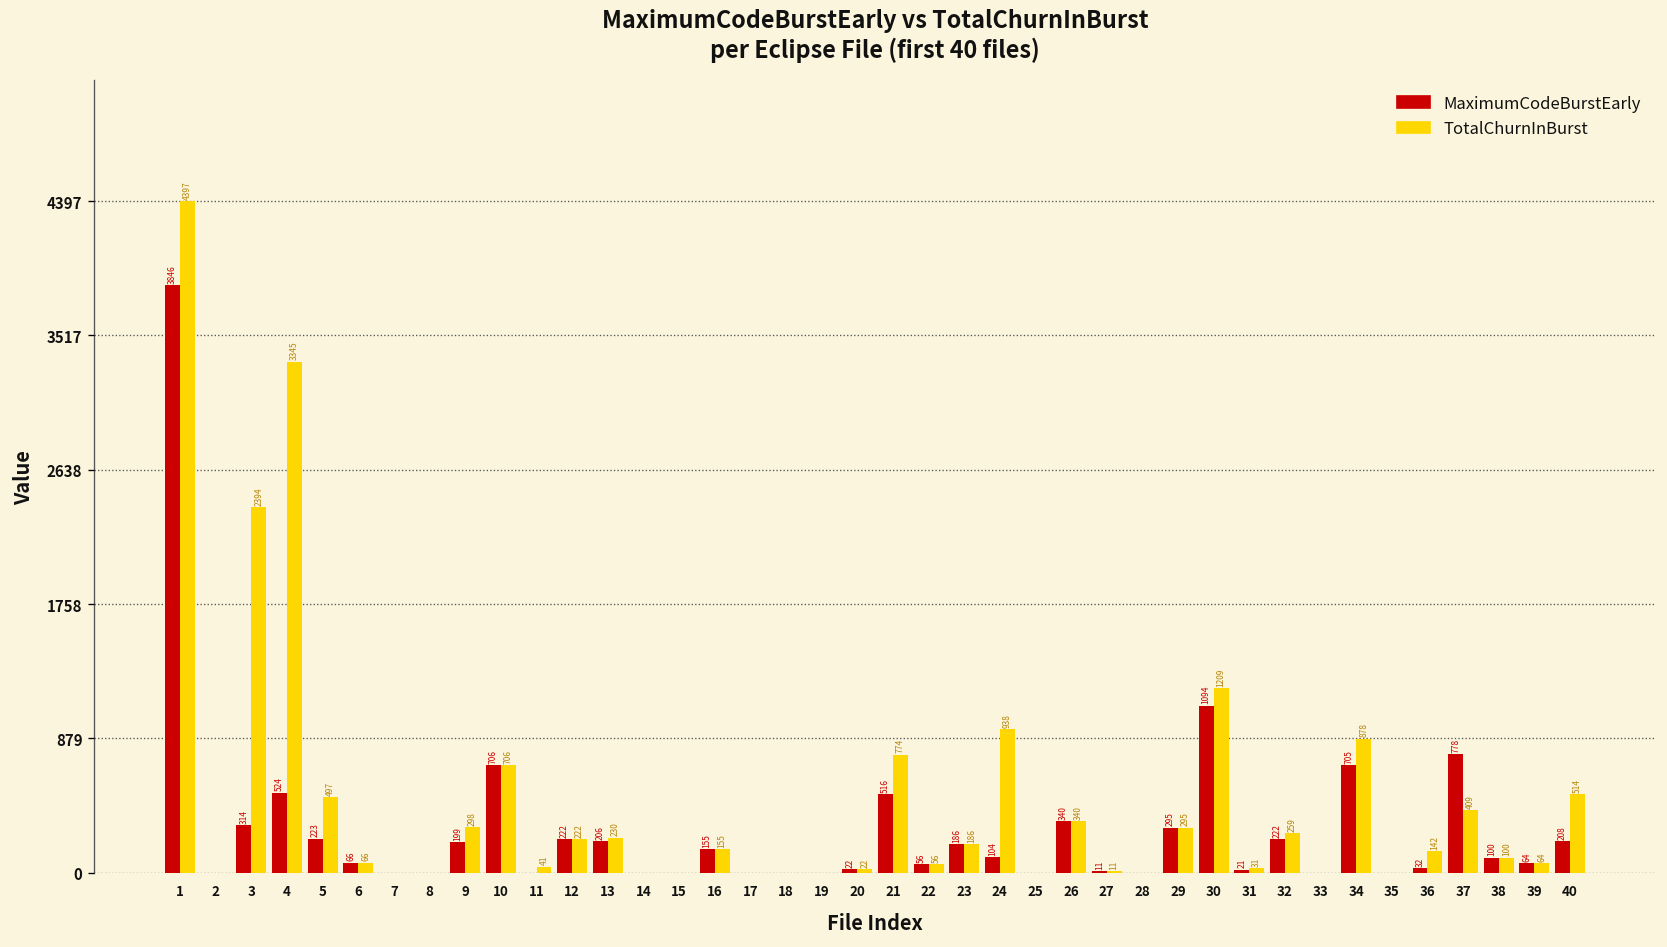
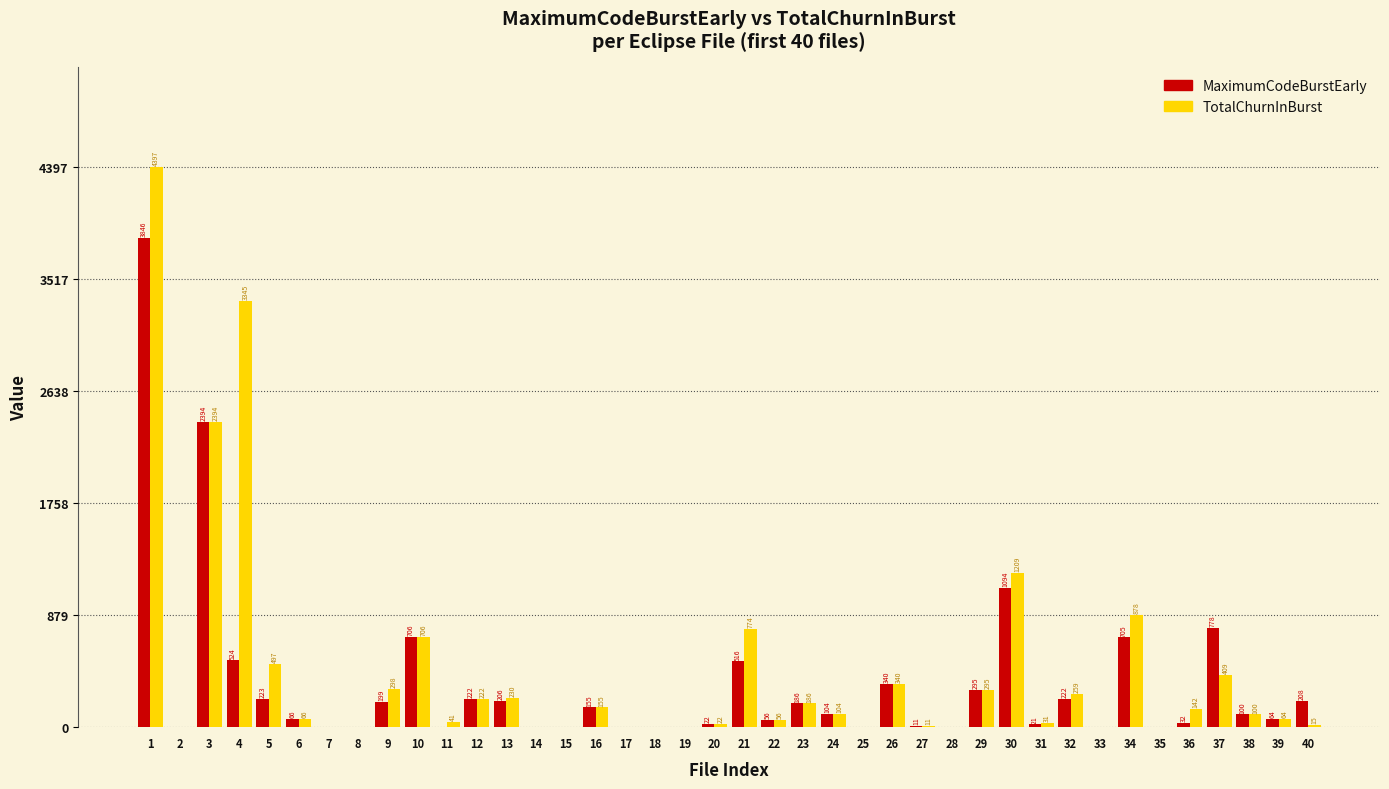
  {
    "MaximumCodeBurstEarly": {
      "1": 3846,
-     "3": 314,
+     "3": 2394,
      "4": 524,
      "5": 223,
      "6": 66,
      "9": 199,
      "10": 706,
      "12": 222,
      "13": 206,
      "16": 155,
      "20": 22,
      "21": 516,
      "22": 56,
      "23": 186,
      "24": 104,
      "26": 340,
      "27": 11,
      "29": 295,
      "30": 1094,
      "31": 21,
      "32": 222,
      "34": 705,
      "36": 32,
      "37": 778,
      "38": 100,
      "39": 64,
      "40": 208
    },
    "TotalChurnInBurst": {
      "1": 4397,
      "3": 2394,
      "4": 3345,
      "5": 497,
      "6": 66,
      "9": 298,
      "10": 706,
      "11": 41,
      "12": 222,
      "13": 230,
      "16": 155,
      "20": 22,
      "21": 774,
      "22": 56,
      "23": 186,
-     "24": 938,
+     "24": 104,
      "26": 340,
      "27": 11,
      "29": 295,
      "30": 1209,
      "31": 31,
      "32": 259,
      "34": 878,
      "36": 142,
      "37": 409,
      "38": 100,
      "39": 64,
-     "40": 514
+     "40": 15
    }
  }
